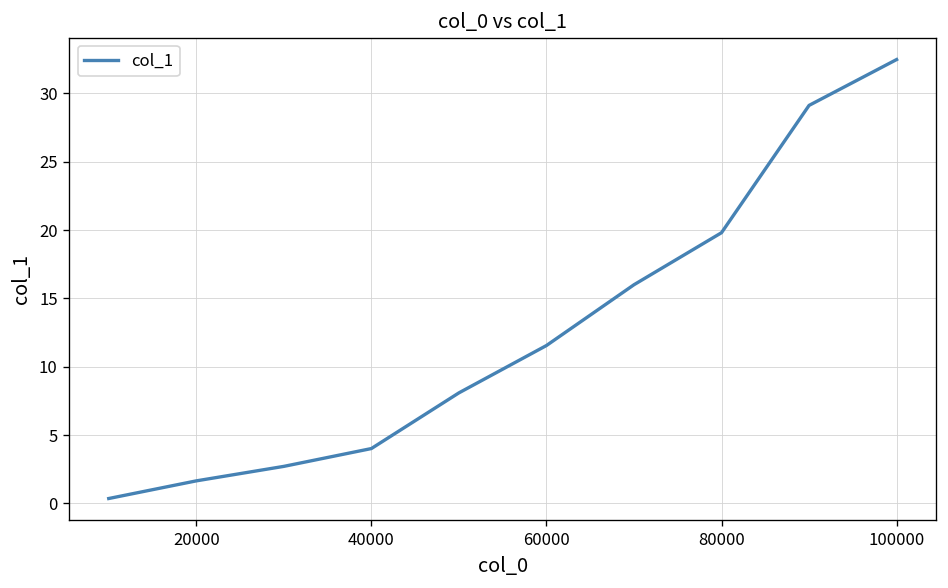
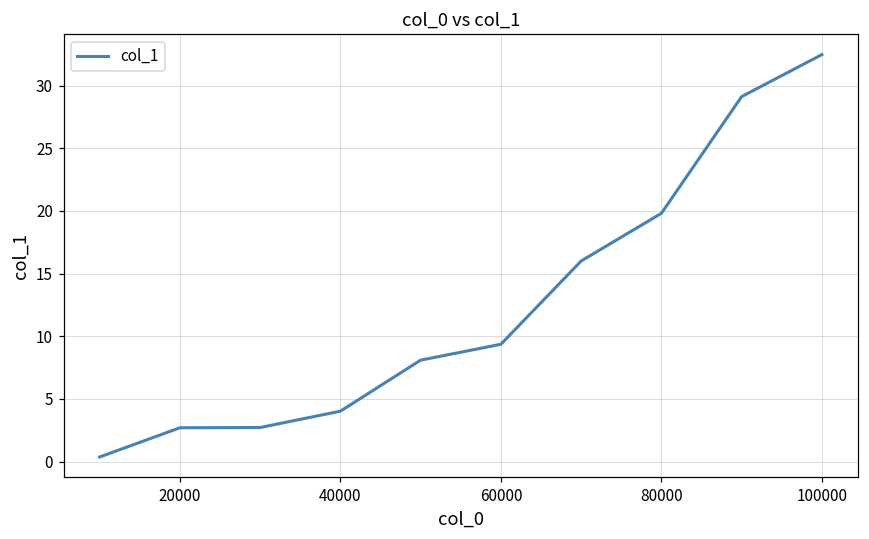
  {
-   "20000": 1.7,
+   "20000": 2.7,
    "40000": 4.0,
-   "60000": 11.6,
+   "60000": 9.4,
    "80000": 19.8,
    "100000": 32.5
  }
